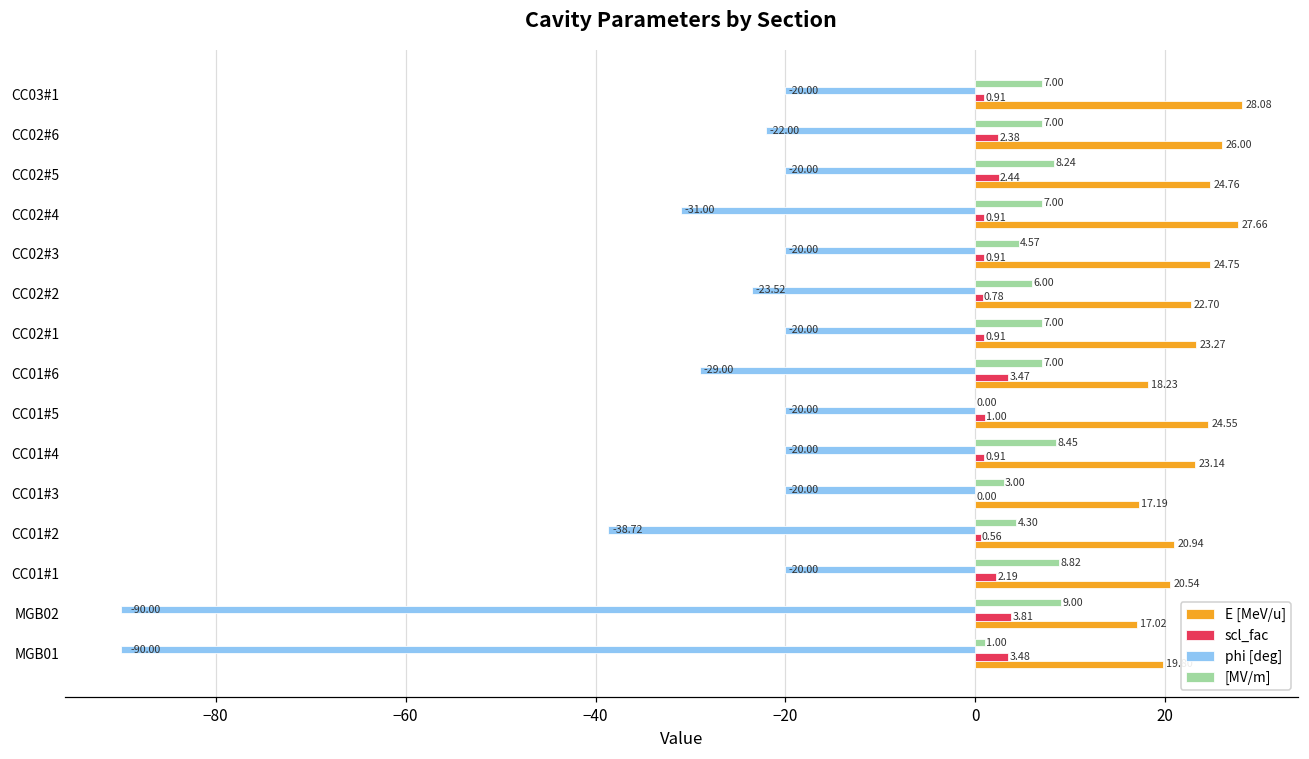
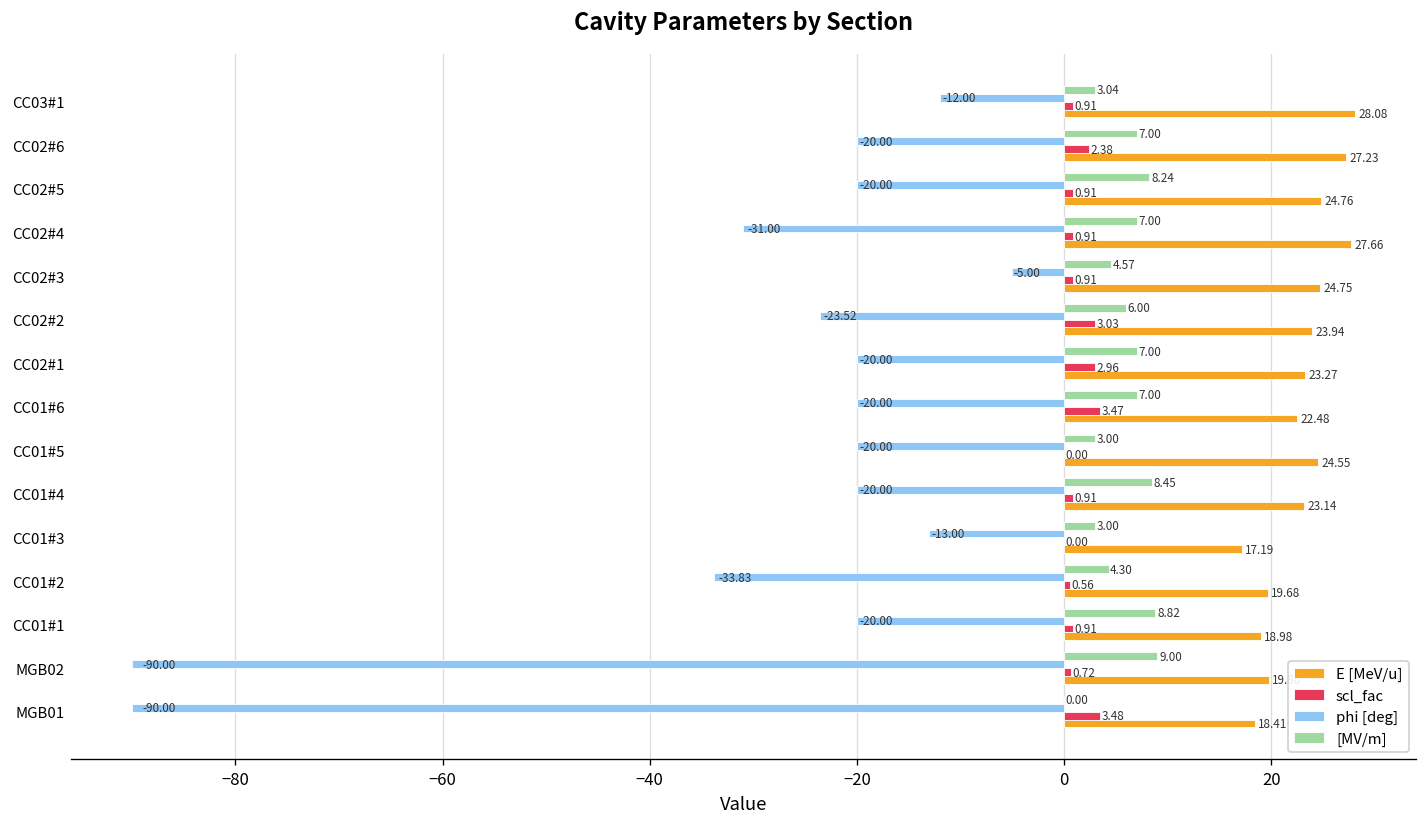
  {
    "E [MeV/u]": {
      "CC03#1": 28.08,
-     "CC02#6": 26.00,
+     "CC02#6": 27.23,
      "CC02#5": 24.76,
      "CC02#4": 27.66,
      "CC02#3": 24.75,
-     "CC02#2": 22.70,
+     "CC02#2": 23.94,
      "CC02#1": 23.27,
-     "CC01#6": 18.23,
+     "CC01#6": 22.48,
      "CC01#5": 24.55,
      "CC01#4": 23.14,
      "CC01#3": 17.19,
-     "CC01#2": 20.94,
-     "CC01#1": 20.54,
-     "MGB02": 17,
-     "MGB01": 20
+     "CC01#2": 19.68,
+     "CC01#1": 18.98,
+     "MGB02": 20,
+     "MGB01": 18
    },
    "scl_fac": {
      "CC03#1": 0.91,
      "CC02#6": 2.38,
-     "CC02#5": 2.44,
+     "CC02#5": 0.91,
      "CC02#4": 0.91,
      "CC02#3": 0.91,
-     "CC02#2": 0.78,
-     "CC02#1": 0.91,
+     "CC02#2": 3.03,
+     "CC02#1": 2.96,
      "CC01#6": 3.47,
-     "CC01#5": 1.00,
+     "CC01#5": 0.00,
      "CC01#4": 0.91,
      "CC01#3": 0.00,
      "CC01#2": 0.56,
-     "CC01#1": 2.19,
-     "MGB02": 3.81,
+     "CC01#1": 0.91,
+     "MGB02": 0.72,
      "MGB01": 3.48
    },
    "phi [deg]": {
-     "CC03#1": -20.00,
-     "CC02#6": -22.00,
+     "CC03#1": -12.00,
+     "CC02#6": -20.00,
      "CC02#5": -20.00,
      "CC02#4": -31.00,
-     "CC02#3": -20.00,
+     "CC02#3": -5.00,
      "CC02#2": -23.52,
      "CC02#1": -20.00,
-     "CC01#6": -29.00,
+     "CC01#6": -20.00,
      "CC01#5": -20.00,
      "CC01#4": -20.00,
-     "CC01#3": -20.00,
-     "CC01#2": -38.72,
+     "CC01#3": -13.00,
+     "CC01#2": -33.83,
      "CC01#1": -20.00,
      "MGB02": -90.00,
      "MGB01": -90.00
    },
    "[MV/m]": {
-     "CC03#1": 7.00,
+     "CC03#1": 3.04,
      "CC02#6": 7.00,
      "CC02#5": 8.24,
      "CC02#4": 7.00,
      "CC02#3": 4.57,
      "CC02#2": 6.00,
      "CC02#1": 7.00,
      "CC01#6": 7.00,
-     "CC01#5": 0.00,
+     "CC01#5": 3.00,
      "CC01#4": 8.45,
      "CC01#3": 3.00,
      "CC01#2": 4.30,
      "CC01#1": 8.82,
      "MGB02": 9.00,
-     "MGB01": 1.00
+     "MGB01": 0.00
    }
  }
